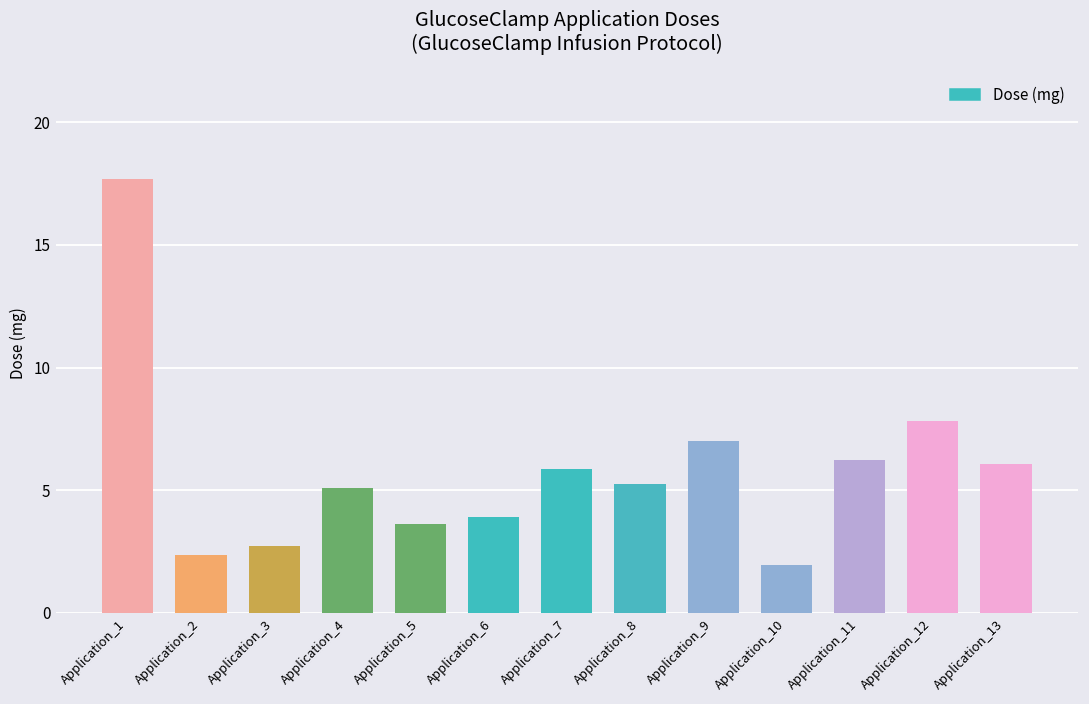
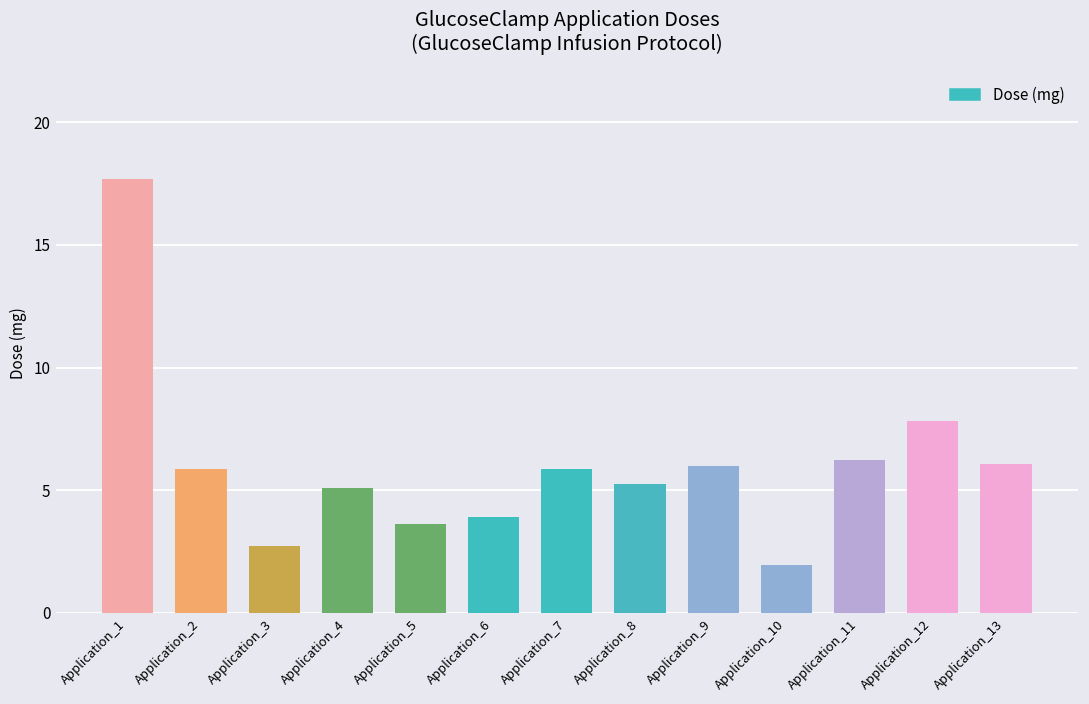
  {
    "Application_1": 17.7,
-   "Application_2": 2.4,
+   "Application_2": 5.9,
    "Application_3": 2.7,
    "Application_4": 5.1,
    "Application_5": 3.6,
    "Application_6": 3.9,
    "Application_7": 5.9,
    "Application_8": 5.2,
-   "Application_9": 7.0,
+   "Application_9": 6.0,
    "Application_10": 2.0,
    "Application_11": 6.2,
    "Application_12": 7.8,
    "Application_13": 6.1
  }
